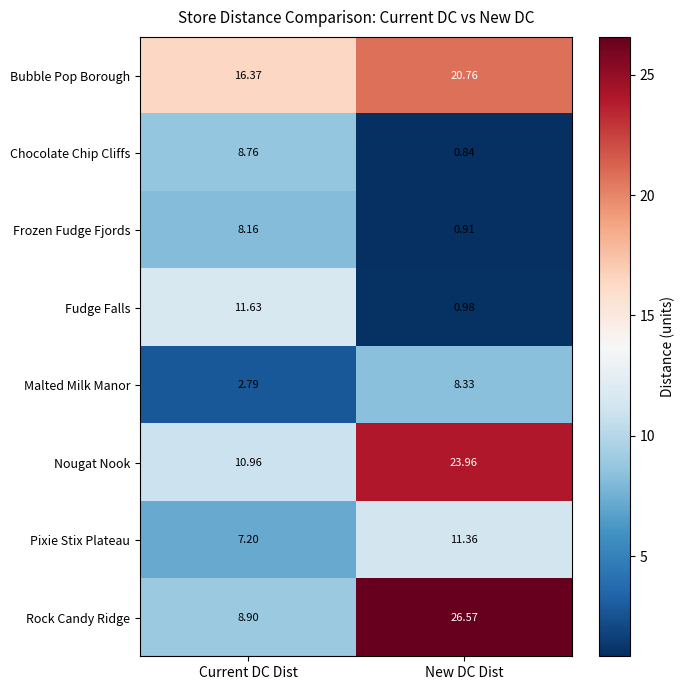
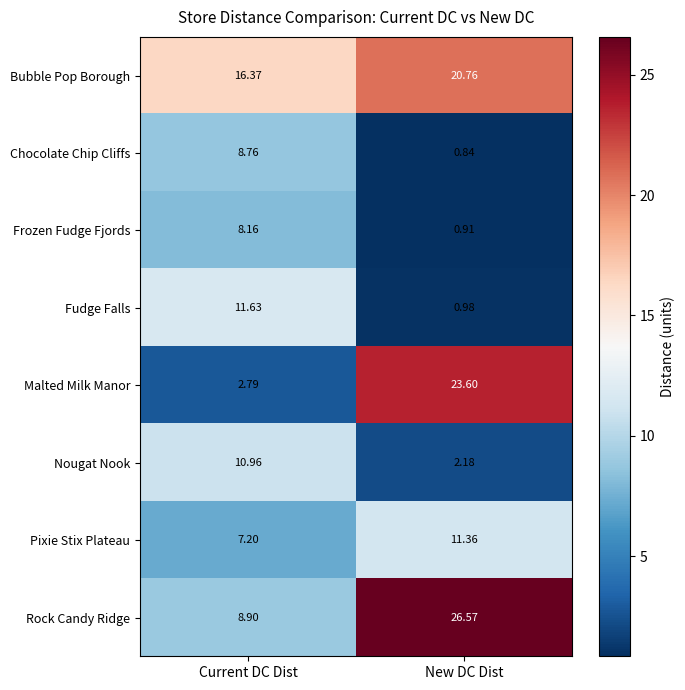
  {
    "Bubble Pop Borough": {
      "Current DC Dist": 16.37,
      "New DC Dist": 20.76
    },
    "Chocolate Chip Cliffs": {
      "Current DC Dist": 8.76,
      "New DC Dist": 0.84
    },
    "Frozen Fudge Fjords": {
      "Current DC Dist": 8.16,
      "New DC Dist": 0.91
    },
    "Fudge Falls": {
      "Current DC Dist": 11.63,
      "New DC Dist": 0.98
    },
    "Malted Milk Manor": {
      "Current DC Dist": 2.79,
-     "New DC Dist": 8.33
+     "New DC Dist": 23.60
    },
    "Nougat Nook": {
      "Current DC Dist": 10.96,
-     "New DC Dist": 23.96
+     "New DC Dist": 2.18
    },
    "Pixie Stix Plateau": {
      "Current DC Dist": 7.20,
      "New DC Dist": 11.36
    },
    "Rock Candy Ridge": {
      "Current DC Dist": 8.90,
      "New DC Dist": 26.57
    }
  }
